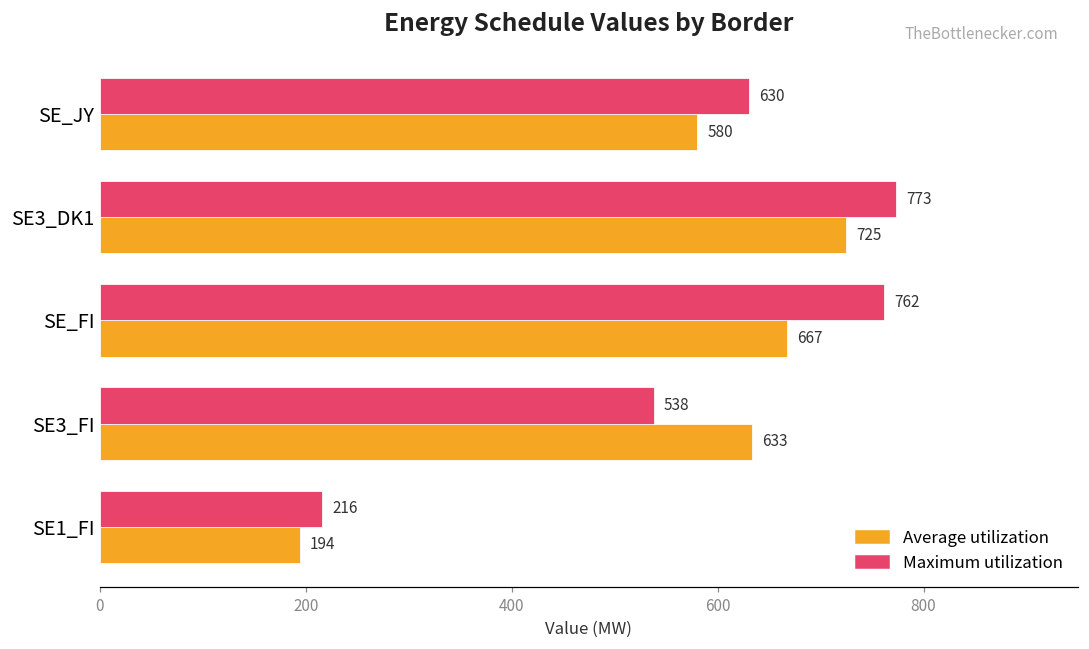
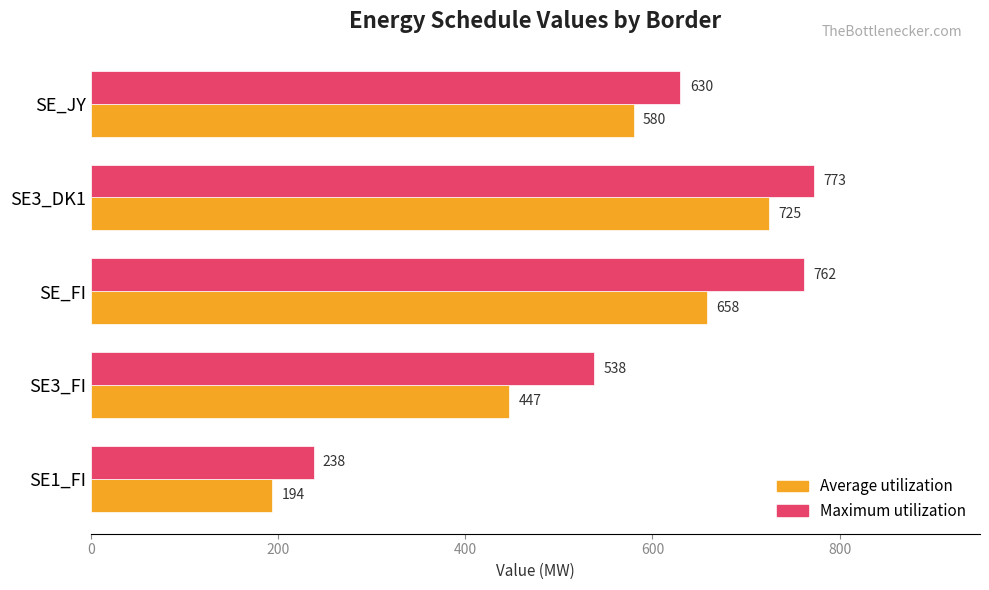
  {
    "Average utilization": {
      "SE_JY": 580,
      "SE3_DK1": 725,
-     "SE_FI": 667,
-     "SE3_FI": 633,
+     "SE_FI": 658,
+     "SE3_FI": 447,
      "SE1_FI": 194
    },
    "Maximum utilization": {
      "SE_JY": 630,
      "SE3_DK1": 773,
      "SE_FI": 762,
      "SE3_FI": 538,
-     "SE1_FI": 216
+     "SE1_FI": 238
    }
  }
